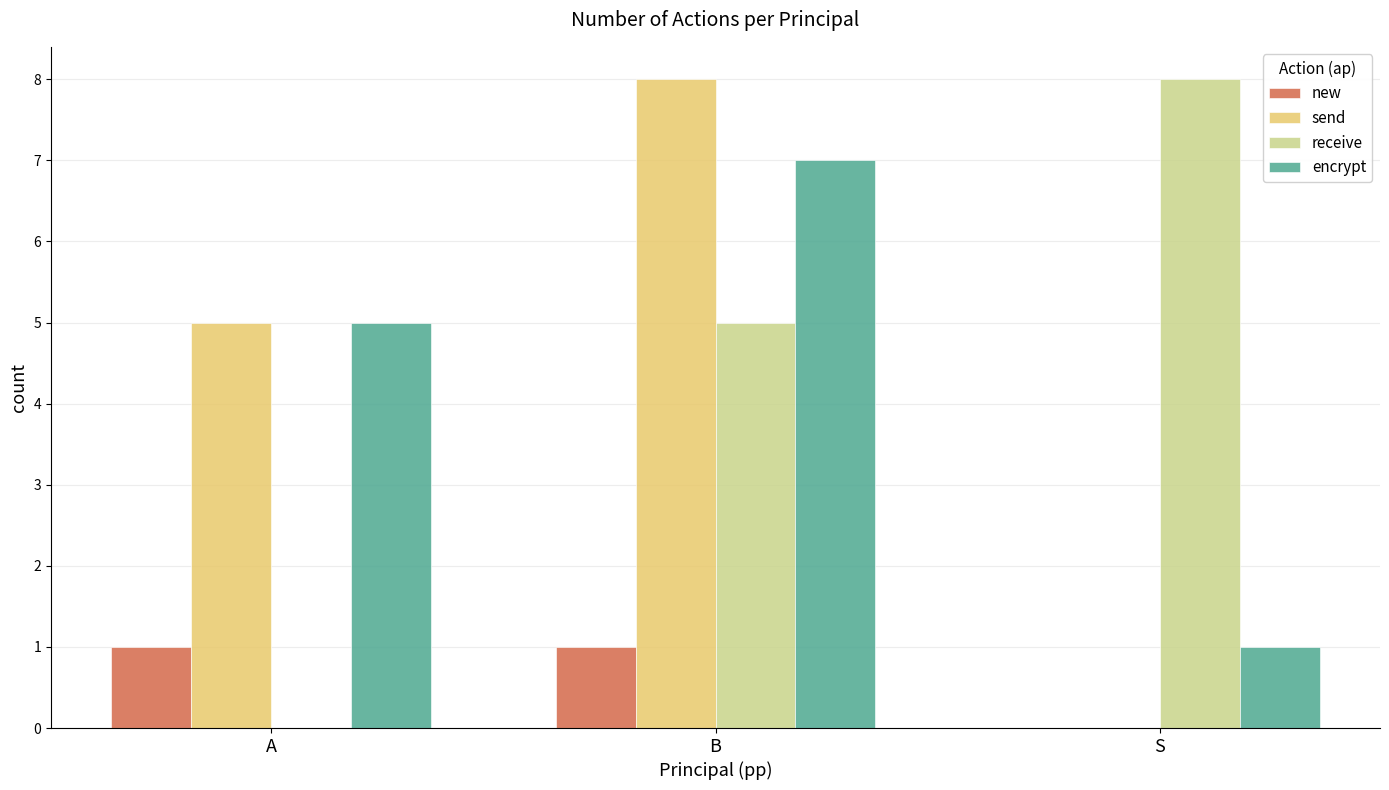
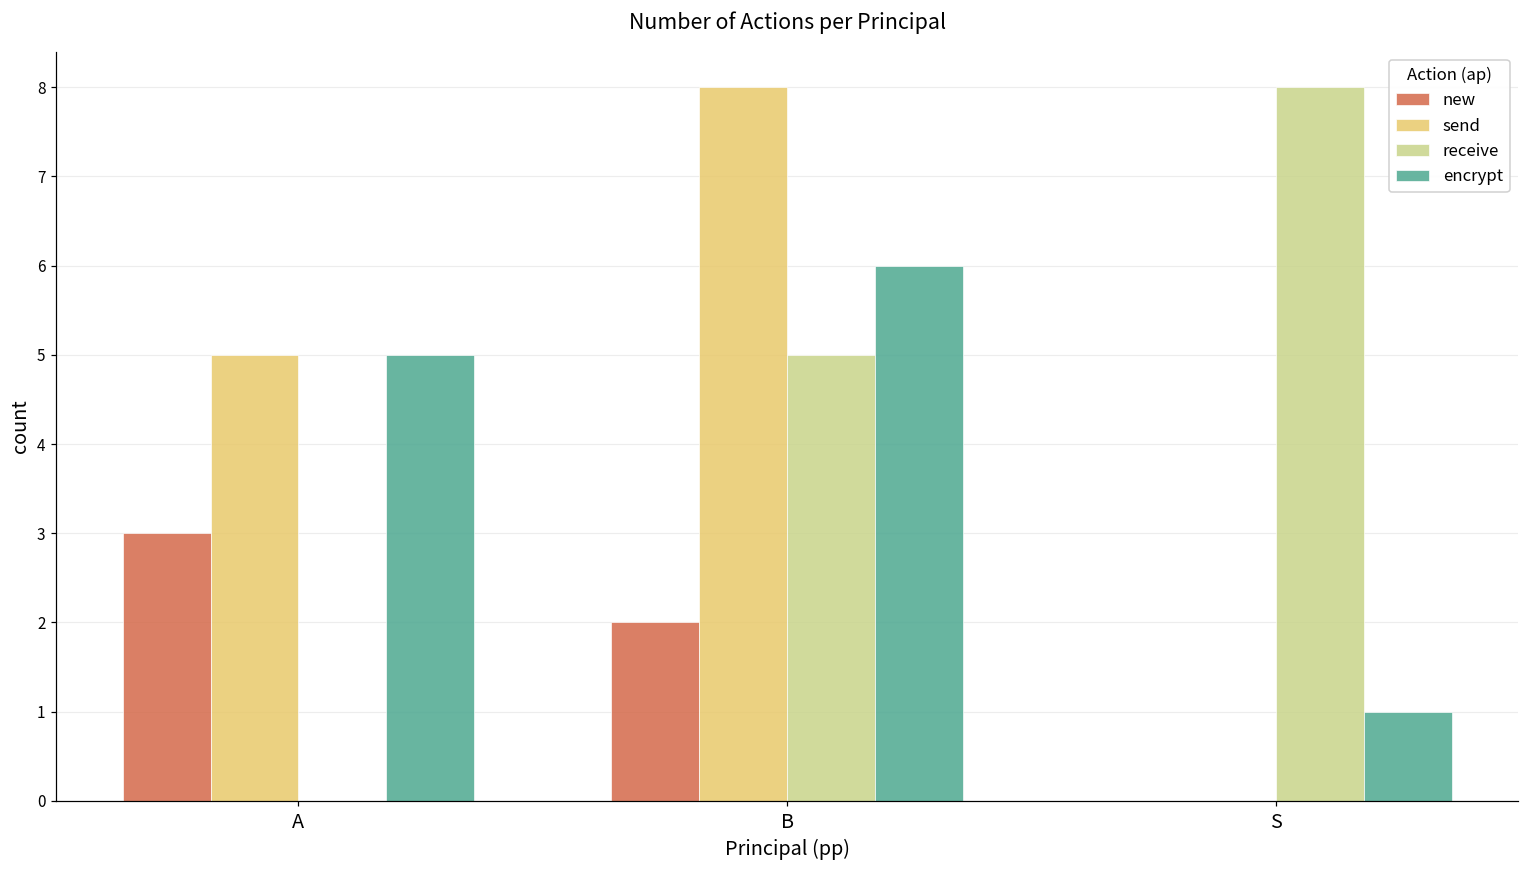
  {
    "new": {
-     "A": 1,
-     "B": 1,
+     "A": 3,
+     "B": 2,
      "S": 0
    },
    "encrypt": {
      "A": 5,
-     "B": 7,
+     "B": 6,
      "S": 1
    }
  }
